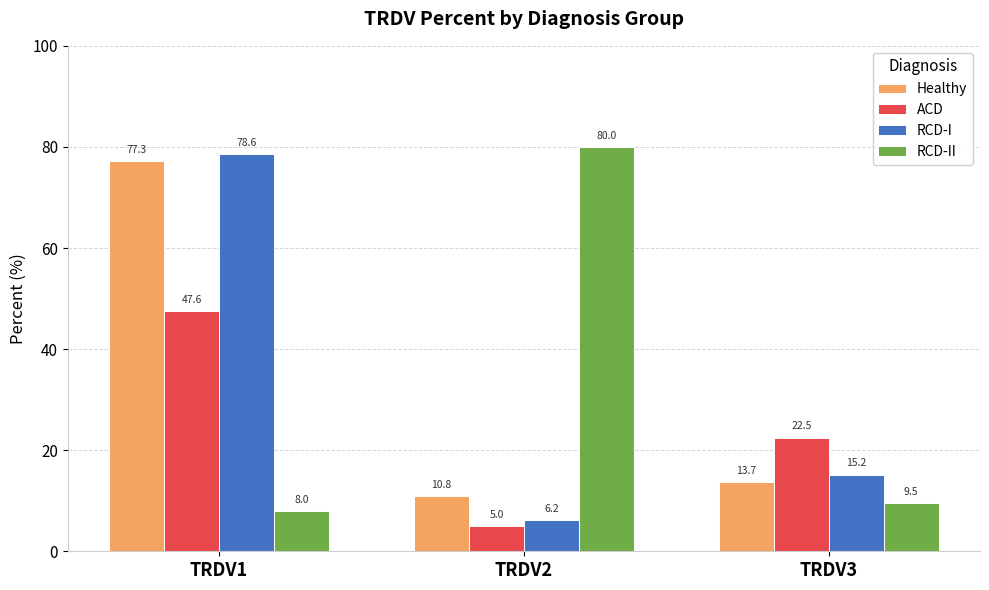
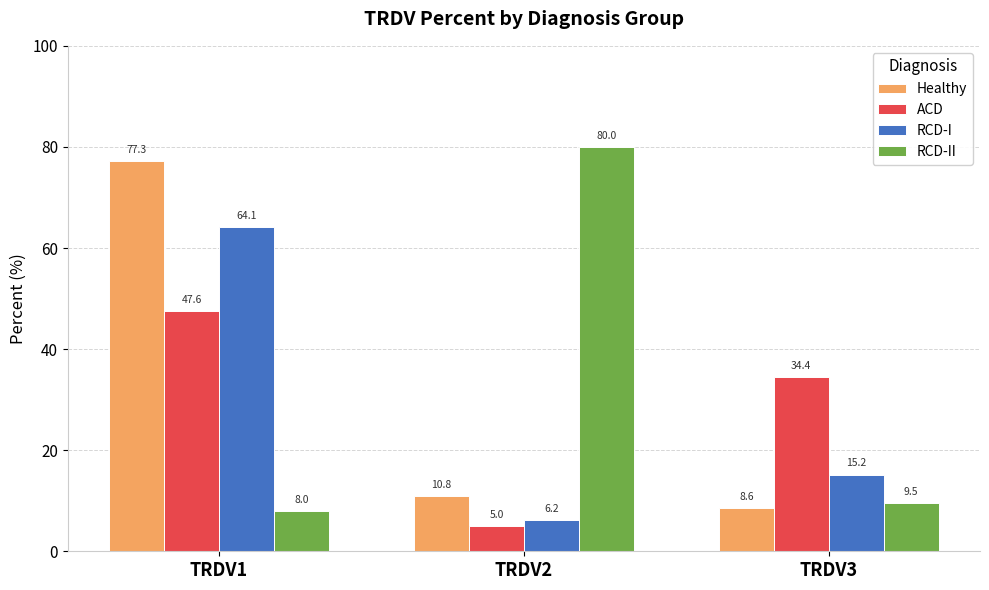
  {
    "Healthy": {
      "TRDV1": 77.3,
      "TRDV2": 10.8,
-     "TRDV3": 13.7
+     "TRDV3": 8.6
    },
    "ACD": {
      "TRDV1": 47.6,
      "TRDV2": 5.0,
-     "TRDV3": 22.5
+     "TRDV3": 34.4
    },
    "RCD-I": {
-     "TRDV1": 78.6,
+     "TRDV1": 64.1,
      "TRDV2": 6.2,
      "TRDV3": 15.2
    },
    "RCD-II": {
      "TRDV1": 8.0,
      "TRDV2": 80.0,
      "TRDV3": 9.5
    }
  }
